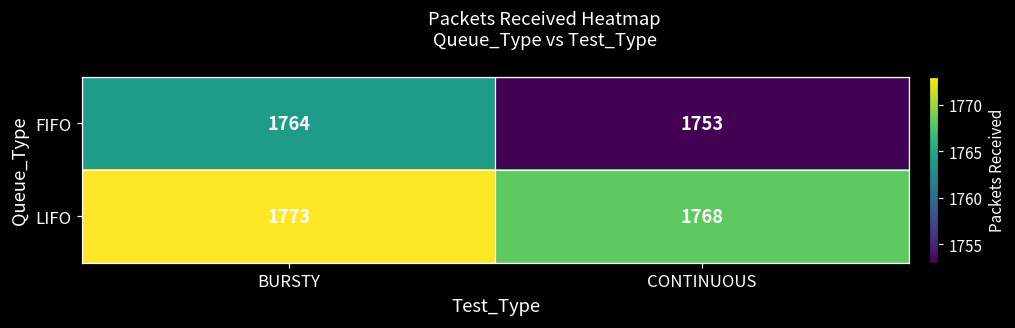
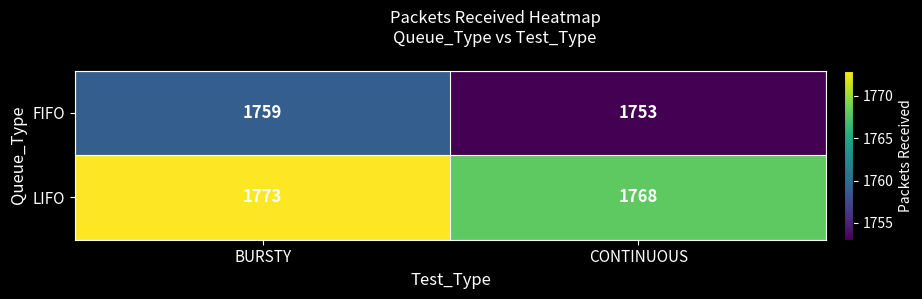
  {
    "FIFO": {
-     "BURSTY": 1764,
+     "BURSTY": 1759,
      "CONTINUOUS": 1753
    },
    "LIFO": {
      "BURSTY": 1773,
      "CONTINUOUS": 1768
    }
  }
